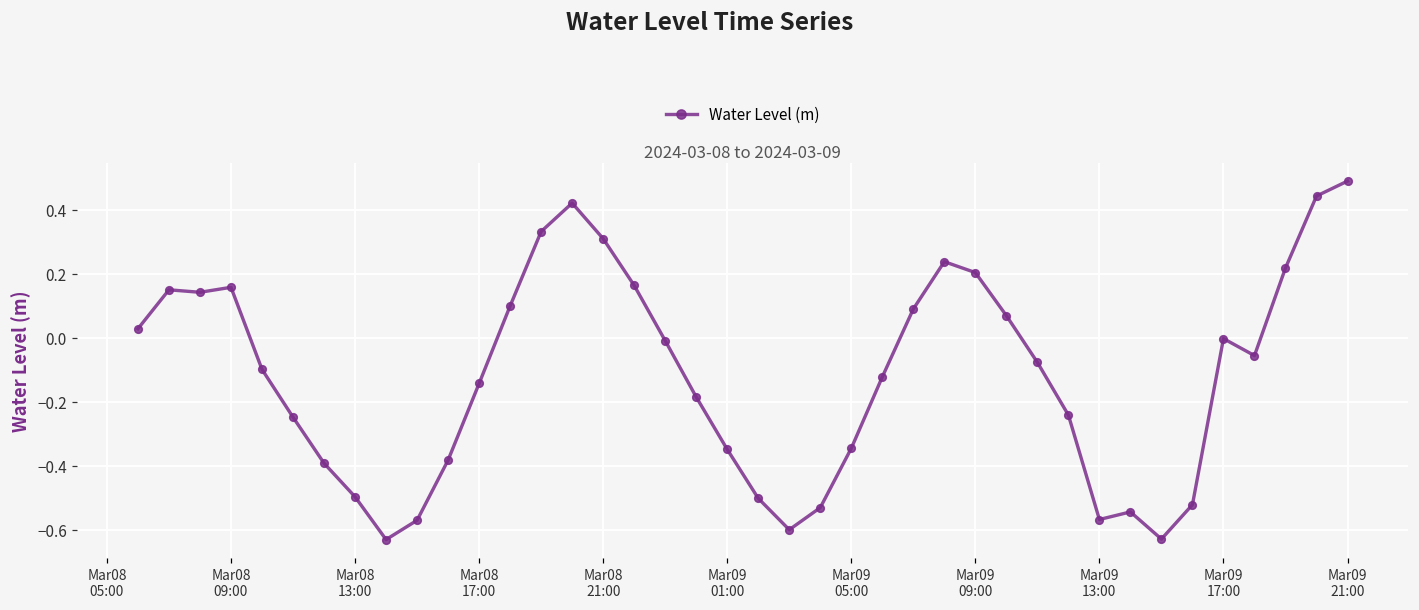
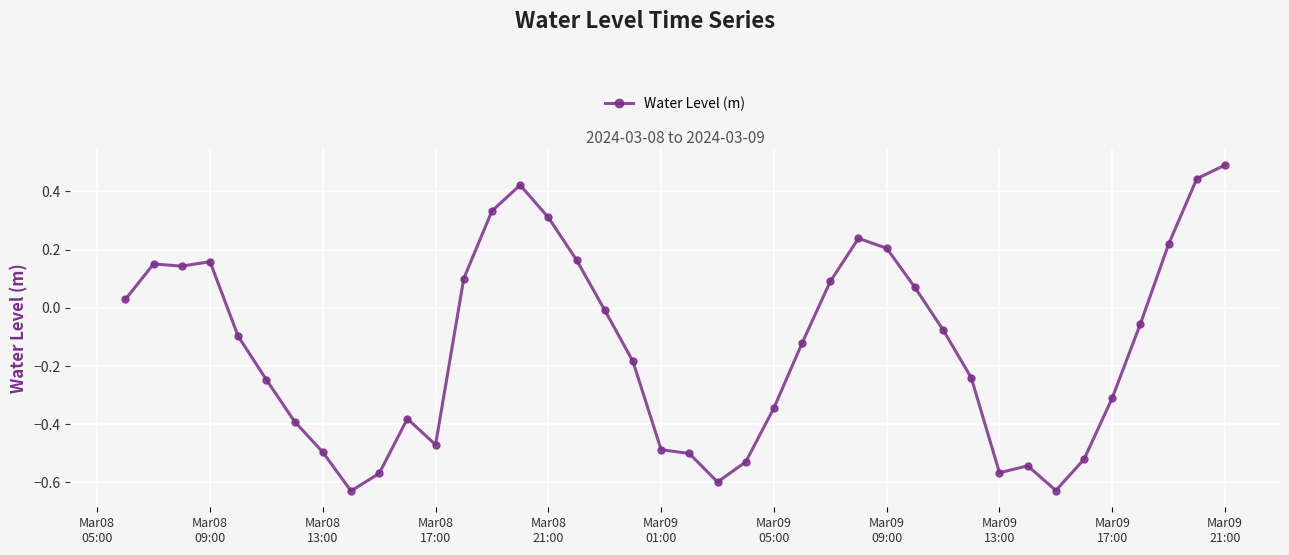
  {
    "Mar08 09:00": 0.16,
    "Mar08 13:00": -0.50,
-   "Mar08 17:00": -0.14,
+   "Mar08 17:00": -0.47,
    "Mar08 21:00": 0.31,
-   "Mar09 01:00": -0.35,
+   "Mar09 01:00": -0.49,
    "Mar09 05:00": -0.34,
    "Mar09 09:00": 0.20,
    "Mar09 13:00": -0.57,
-   "Mar09 17:00": 0.00,
+   "Mar09 17:00": -0.31,
    "Mar09 21:00": 0.49
  }
